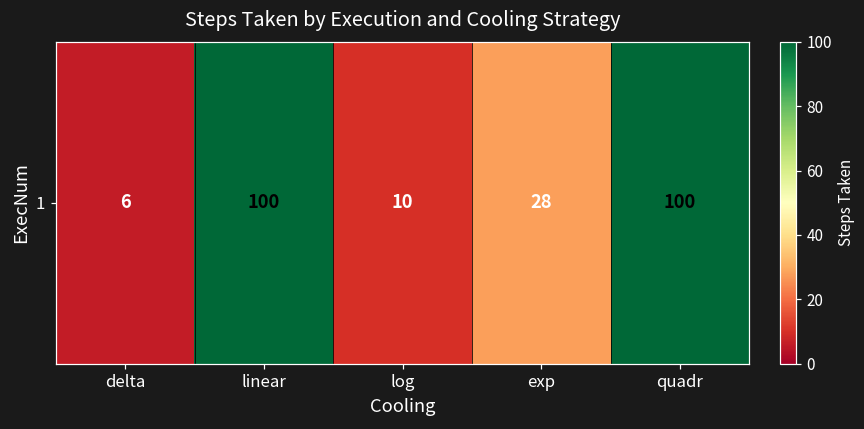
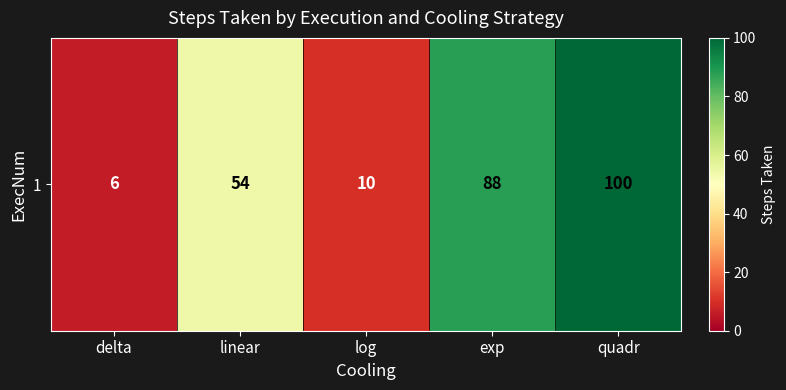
  {
    "1": {
      "delta": 6,
-     "linear": 100,
+     "linear": 54,
      "log": 10,
-     "exp": 28,
+     "exp": 88,
      "quadr": 100
    }
  }
